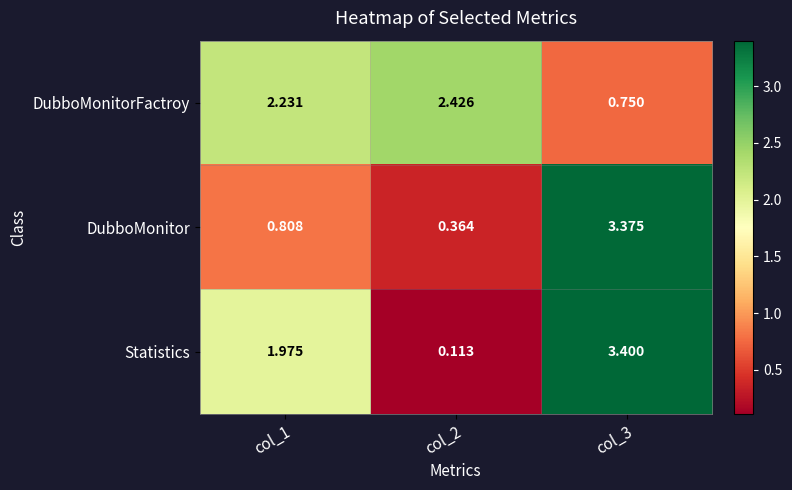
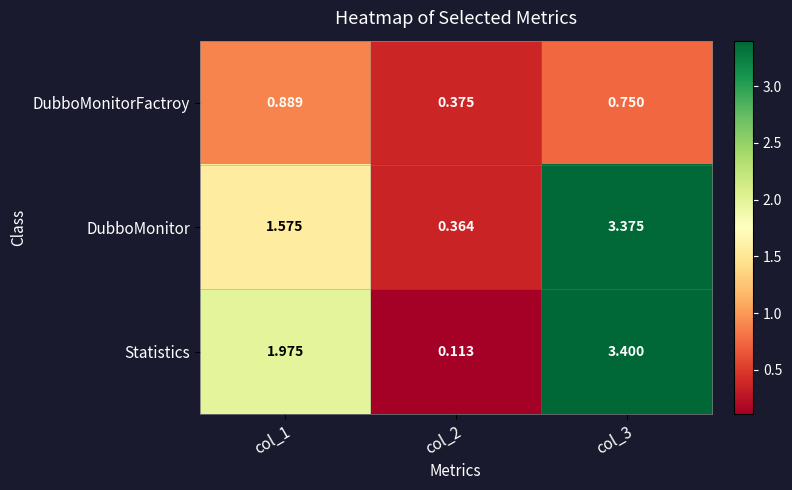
  {
    "DubboMonitorFactroy": {
-     "col_1": 2.231,
-     "col_2": 2.426,
+     "col_1": 0.889,
+     "col_2": 0.375,
      "col_3": 0.750
    },
    "DubboMonitor": {
-     "col_1": 0.808,
+     "col_1": 1.575,
      "col_2": 0.364,
      "col_3": 3.375
    },
    "Statistics": {
      "col_1": 1.975,
      "col_2": 0.113,
      "col_3": 3.400
    }
  }
